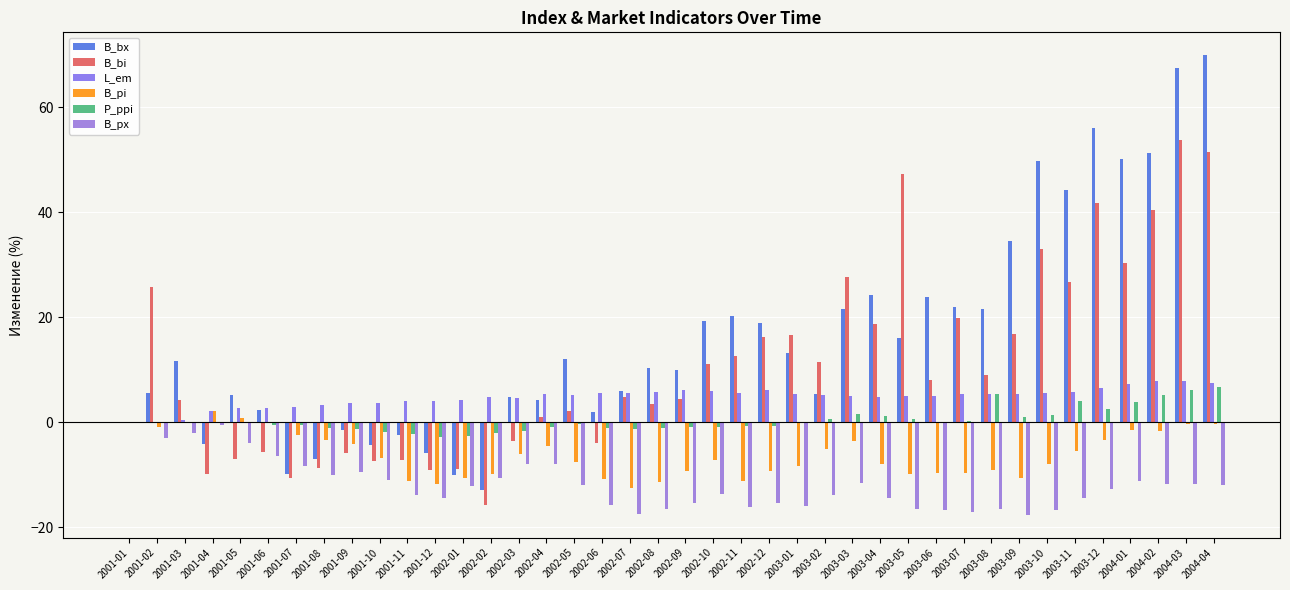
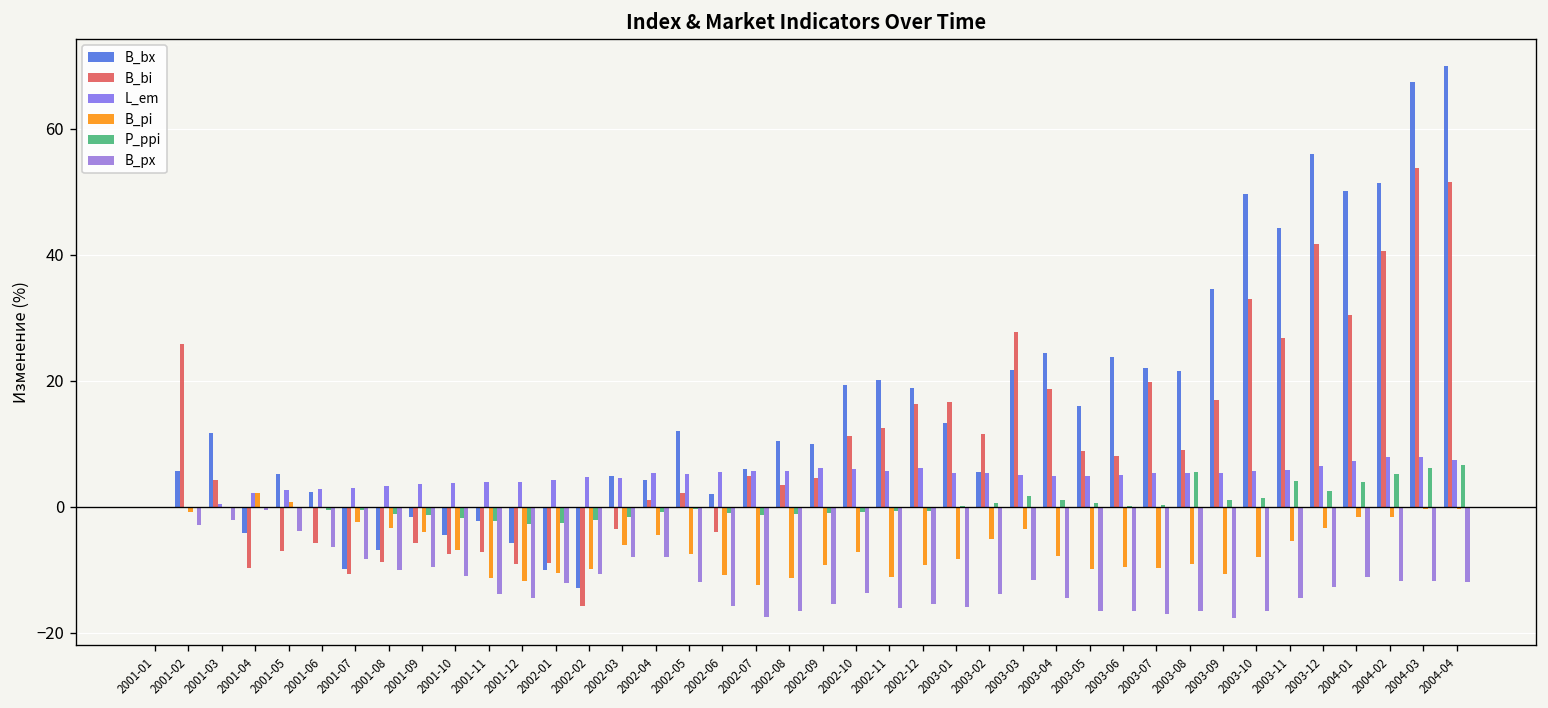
  {
    "B_bi": {
      "2001-01": 0,
      "2001-02": 26,
      "2001-03": 4,
      "2001-04": -10,
      "2001-05": -7,
      "2001-06": -6,
      "2001-07": -11,
      "2001-08": -9,
      "2001-09": -6,
      "2001-10": -7,
      "2001-11": -7,
      "2001-12": -9,
      "2002-01": -9,
      "2002-02": -16,
      "2002-03": -4,
      "2002-04": 1,
      "2002-05": 2,
      "2002-06": -4,
      "2002-07": 5,
      "2002-08": 3,
      "2002-09": 5,
      "2002-10": 11,
      "2002-11": 13,
      "2002-12": 16,
      "2003-01": 17,
      "2003-02": 11,
      "2003-03": 28,
      "2003-04": 19,
-     "2003-05": 47,
+     "2003-05": 9,
      "2003-06": 8,
      "2003-07": 20,
      "2003-08": 9,
      "2003-09": 17,
      "2003-10": 33,
      "2003-11": 27,
      "2003-12": 42,
      "2004-01": 30,
      "2004-02": 41,
      "2004-03": 54,
      "2004-04": 51
    },
    "B_pi": {
      "2001-01": 0,
      "2001-02": -1,
      "2001-04": 2,
      "2001-05": 1,
      "2001-07": -2,
      "2001-08": -3,
      "2001-09": -4,
      "2001-10": -7,
      "2001-11": -11,
      "2001-12": -12,
      "2002-01": -11,
      "2002-02": -10,
      "2002-03": -6,
      "2002-04": -5,
      "2002-05": -8,
      "2002-06": -11,
      "2002-07": -12,
      "2002-08": -11,
      "2002-09": -9,
      "2002-10": -7,
      "2002-11": -11,
      "2002-12": -9,
      "2003-01": -8,
      "2003-02": -5,
      "2003-03": -3,
      "2003-04": -8,
      "2003-05": -10,
      "2003-06": -10,
      "2003-07": -10,
      "2003-08": -9,
      "2003-09": -11,
      "2003-10": -8,
      "2003-11": -5,
      "2003-12": -3,
      "2004-01": -2,
      "2004-02": -2
    },
    "P_ppi": {
      "2001-01": 0,
      "2001-06": -1,
      "2001-07": -1,
      "2001-08": -1,
      "2001-09": -1,
      "2001-10": -2,
      "2001-11": -2,
      "2001-12": -3,
      "2002-01": -3,
      "2002-02": -2,
      "2002-03": -2,
      "2002-04": -1,
      "2002-06": -1,
      "2002-07": -1,
      "2002-08": -1,
      "2002-09": -1,
      "2002-10": -1,
      "2002-11": -1,
      "2002-12": -1,
      "2003-02": 1,
      "2003-03": 2,
      "2003-04": 1,
      "2003-05": 1,
      "2003-08": 5,
      "2003-09": 1,
      "2003-10": 1,
      "2003-11": 4,
      "2003-12": 2,
      "2004-01": 4,
      "2004-02": 5,
      "2004-03": 6,
      "2004-04": 7
    }
  }
